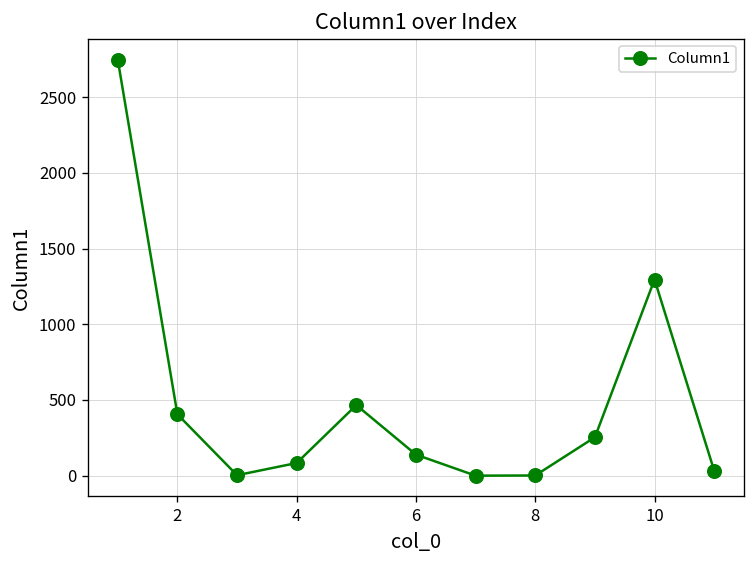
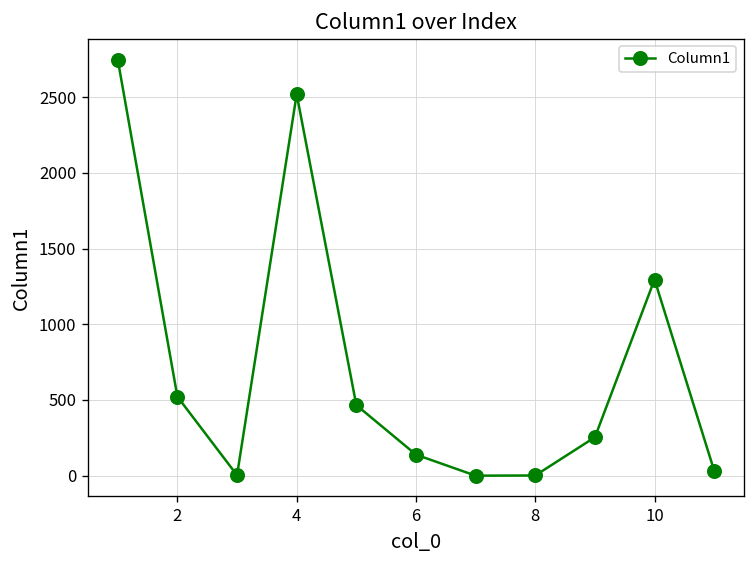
  {
-   "2": 410,
-   "4": 80,
+   "2": 520,
+   "4": 2520,
    "6": 140,
    "8": 0,
    "10": 1300
  }
